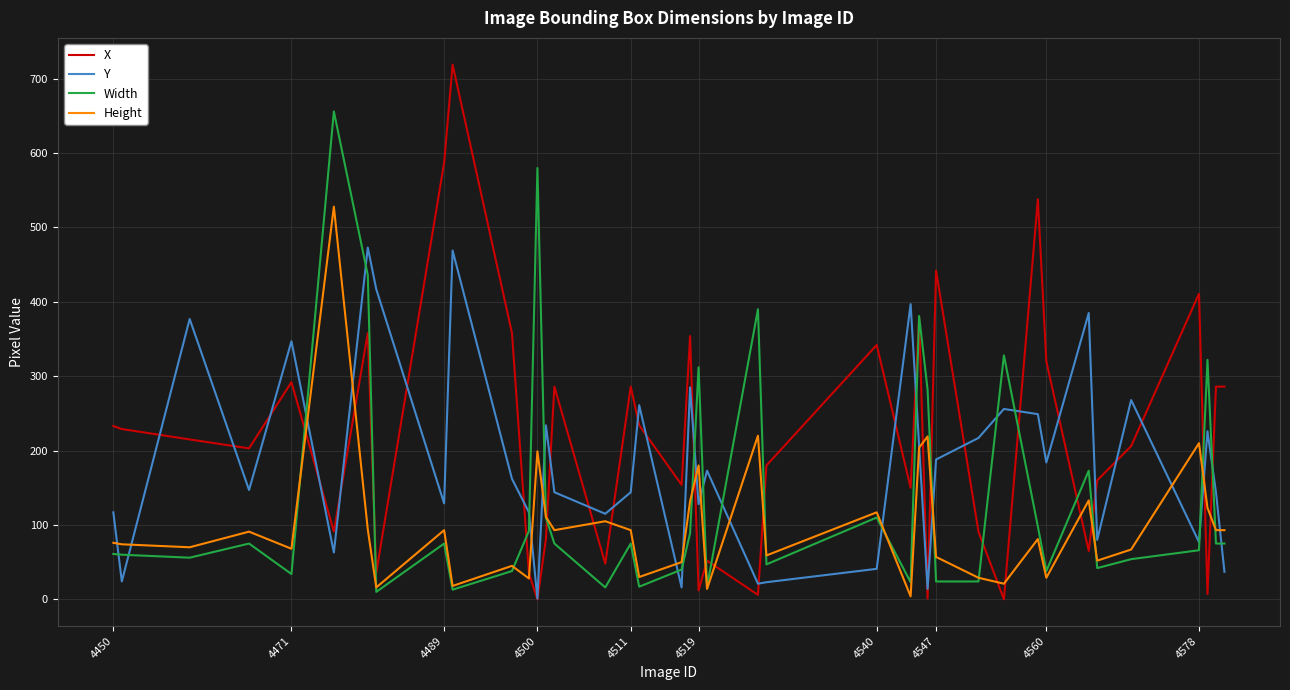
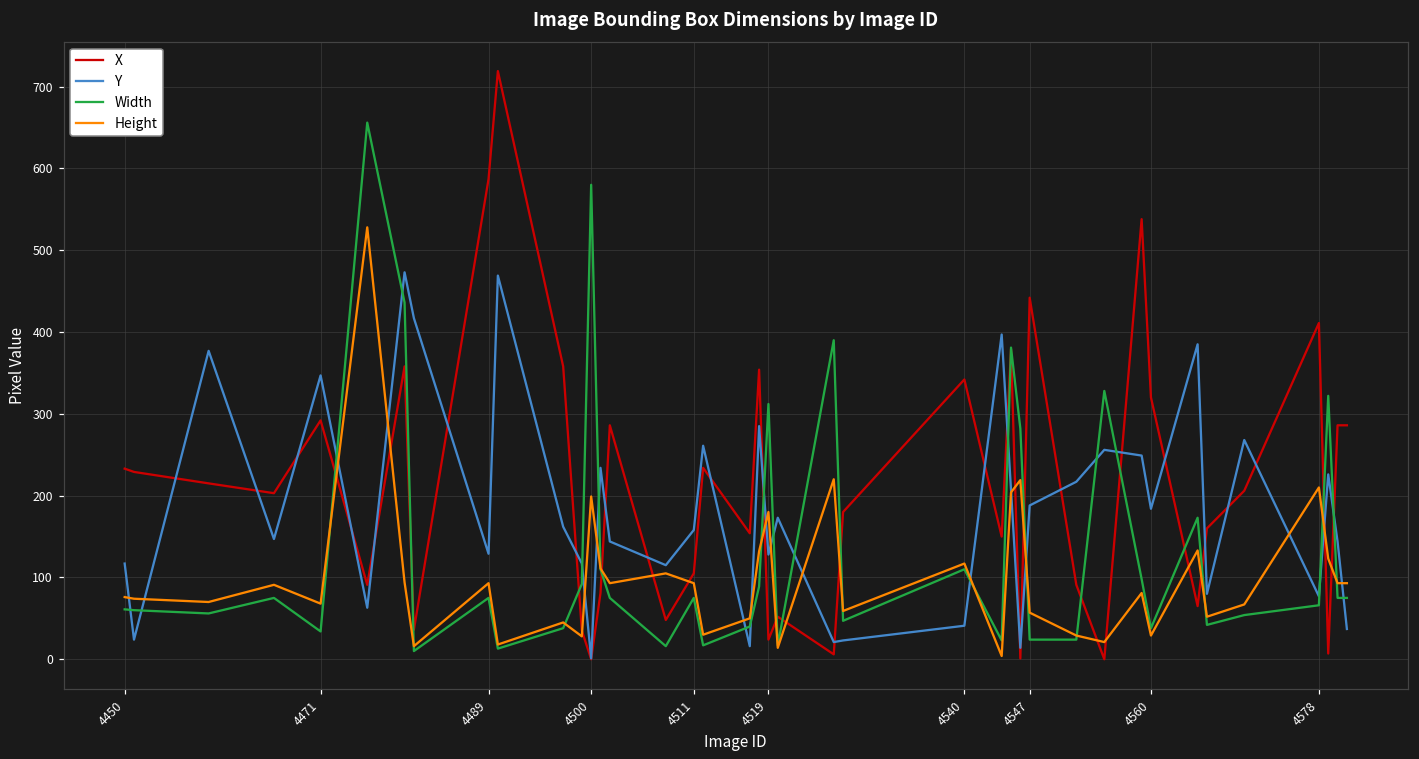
  {
    "X": {
      "4450": 230,
      "4471": 290,
      "4489": 590,
-     "4511": 290,
-     "4519": 10,
+     "4511": 110,
+     "4519": 20,
      "4540": 340,
      "4547": 440,
      "4560": 320,
      "4578": 410
    },
    "Y": {
      "4450": 120,
      "4471": 350,
      "4489": 130,
-     "4511": 140,
+     "4511": 160,
      "4519": 130,
      "4540": 40,
      "4547": 190,
      "4560": 180,
      "4578": 80
    },
    "Width": {
      "4450": 60,
      "4471": 30,
      "4489": 80,
      "4500": 580,
      "4511": 80,
      "4519": 310,
      "4540": 110,
      "4547": 20,
      "4560": 40,
      "4578": 70
    },
    "Height": {
      "4450": 80,
      "4471": 70,
      "4489": 90,
      "4500": 200,
      "4511": 90,
      "4519": 180,
      "4540": 120,
      "4547": 60,
      "4560": 30,
      "4578": 210
    }
  }
